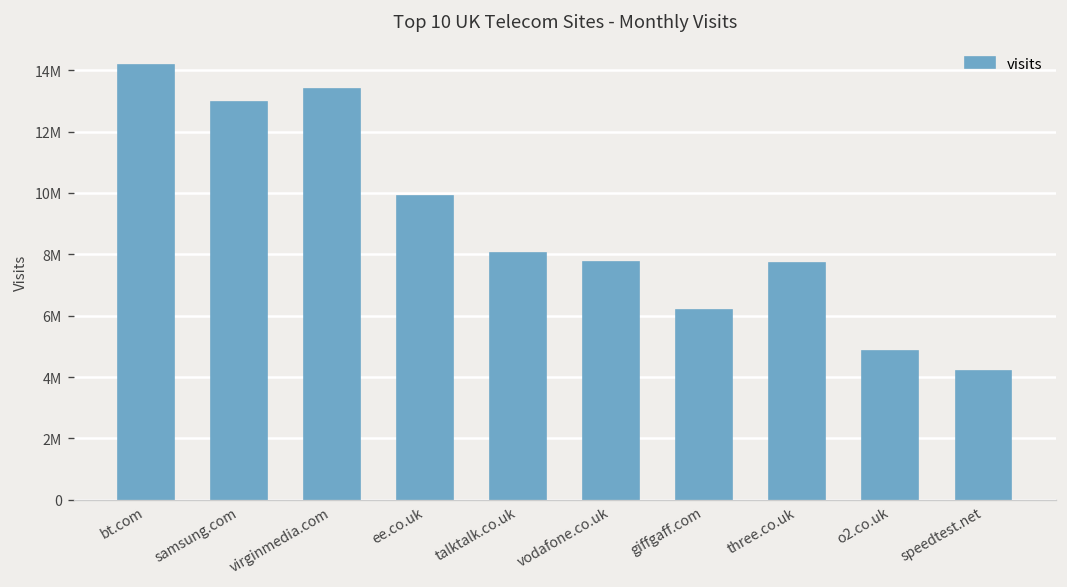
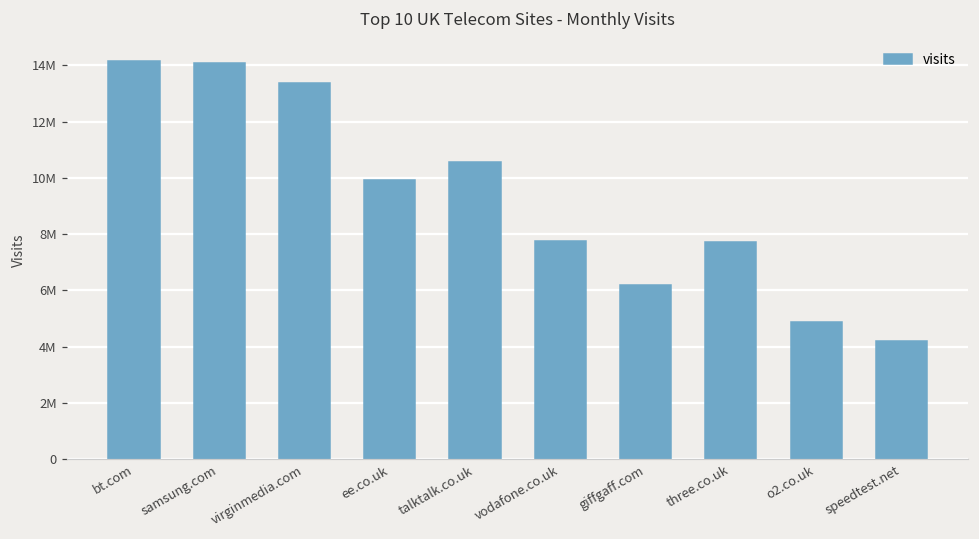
  {
    "bt.com": 14200000,
-   "samsung.com": 12900000,
+   "samsung.com": 14100000,
    "virginmedia.com": 13400000,
    "ee.co.uk": 9900000,
-   "talktalk.co.uk": 8100000,
+   "talktalk.co.uk": 10500000,
    "vodafone.co.uk": 7700000,
    "giffgaff.com": 6200000,
    "three.co.uk": 7700000,
    "o2.co.uk": 4900000,
    "speedtest.net": 4200000
  }
